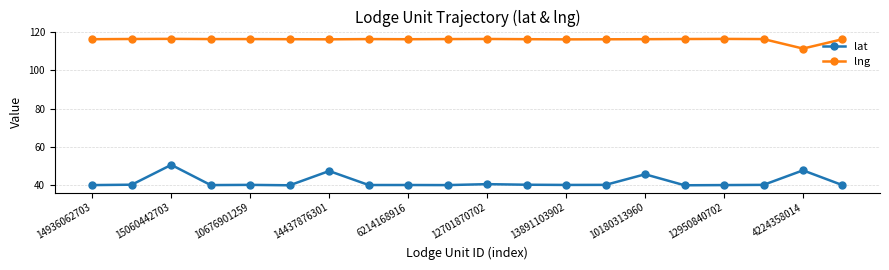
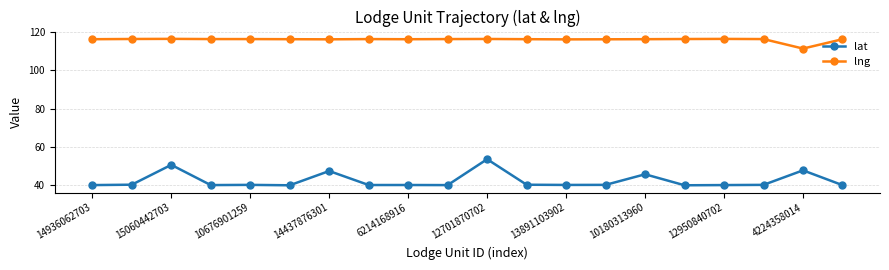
  {
    "lat": {
      "14936062703": 40,
      "15060442703": 51,
      "10676901259": 40,
      "14437876301": 47,
      "6214168916": 40,
-     "12701870702": 40,
+     "12701870702": 53,
      "13891103902": 40,
      "10180313960": 46,
      "12950840702": 40,
      "4224358014": 48
    },
    "lng": {
      "14936062703": 116,
      "15060442703": 117,
      "10676901259": 116,
      "14437876301": 116,
      "6214168916": 116,
      "12701870702": 117,
      "13891103902": 116,
      "10180313960": 116,
      "12950840702": 117,
      "4224358014": 111
    }
  }
